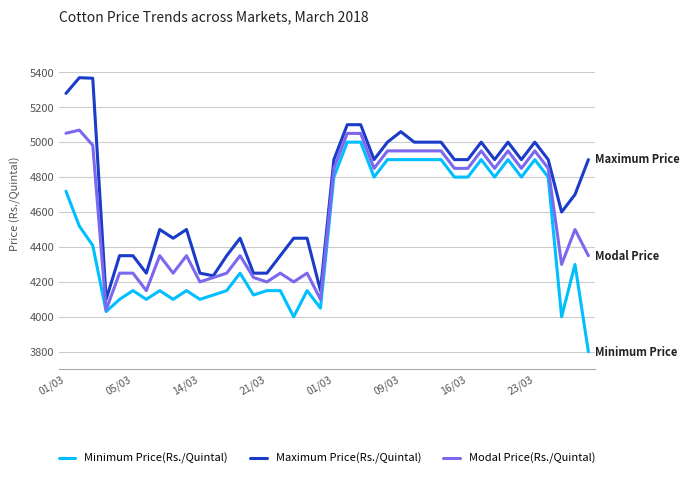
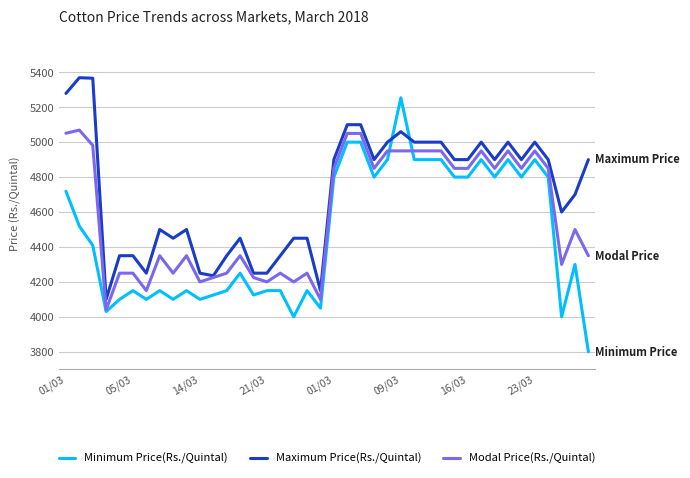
  {
    "Minimum Price(Rs./Quintal)": {
-     "09/03": 4900
+     "09/03": 5250
    },
    "Maximum Price(Rs./Quintal)": {
      "09/03": 5060
    },
    "Modal Price(Rs./Quintal)": {
      "09/03": 4950
    }
  }
